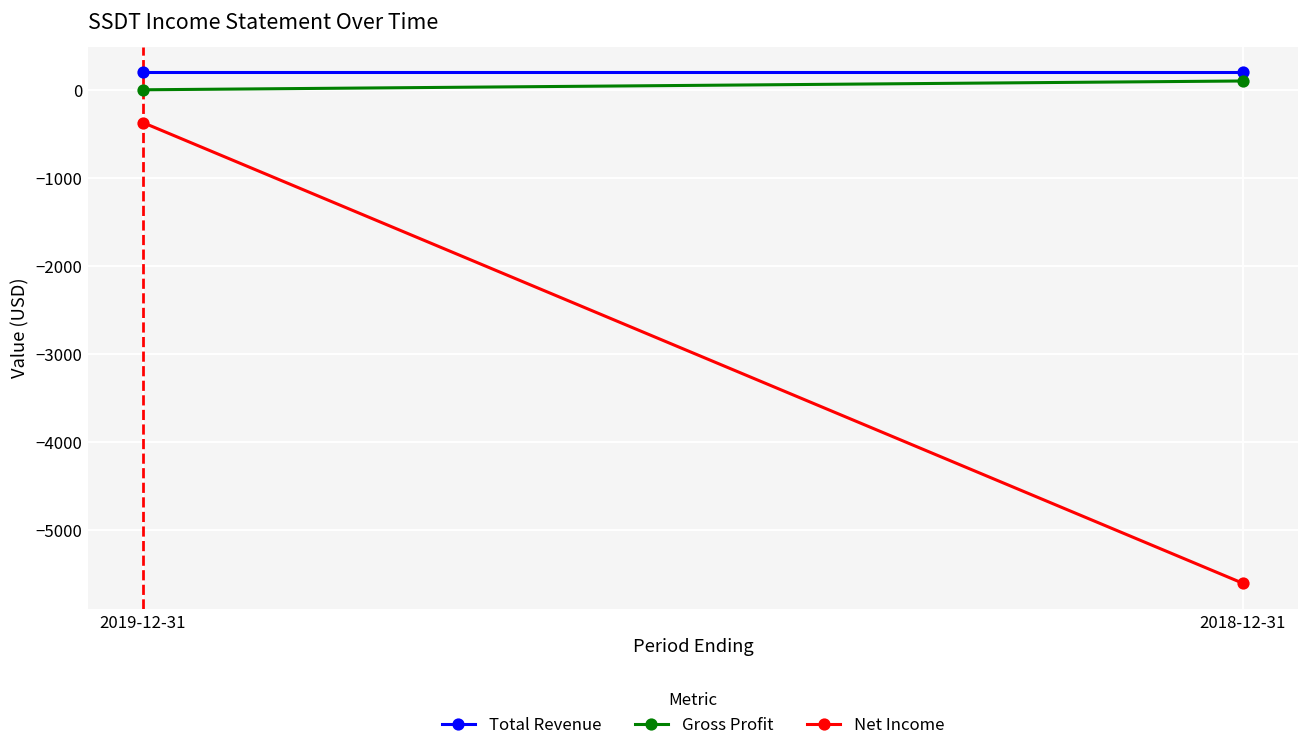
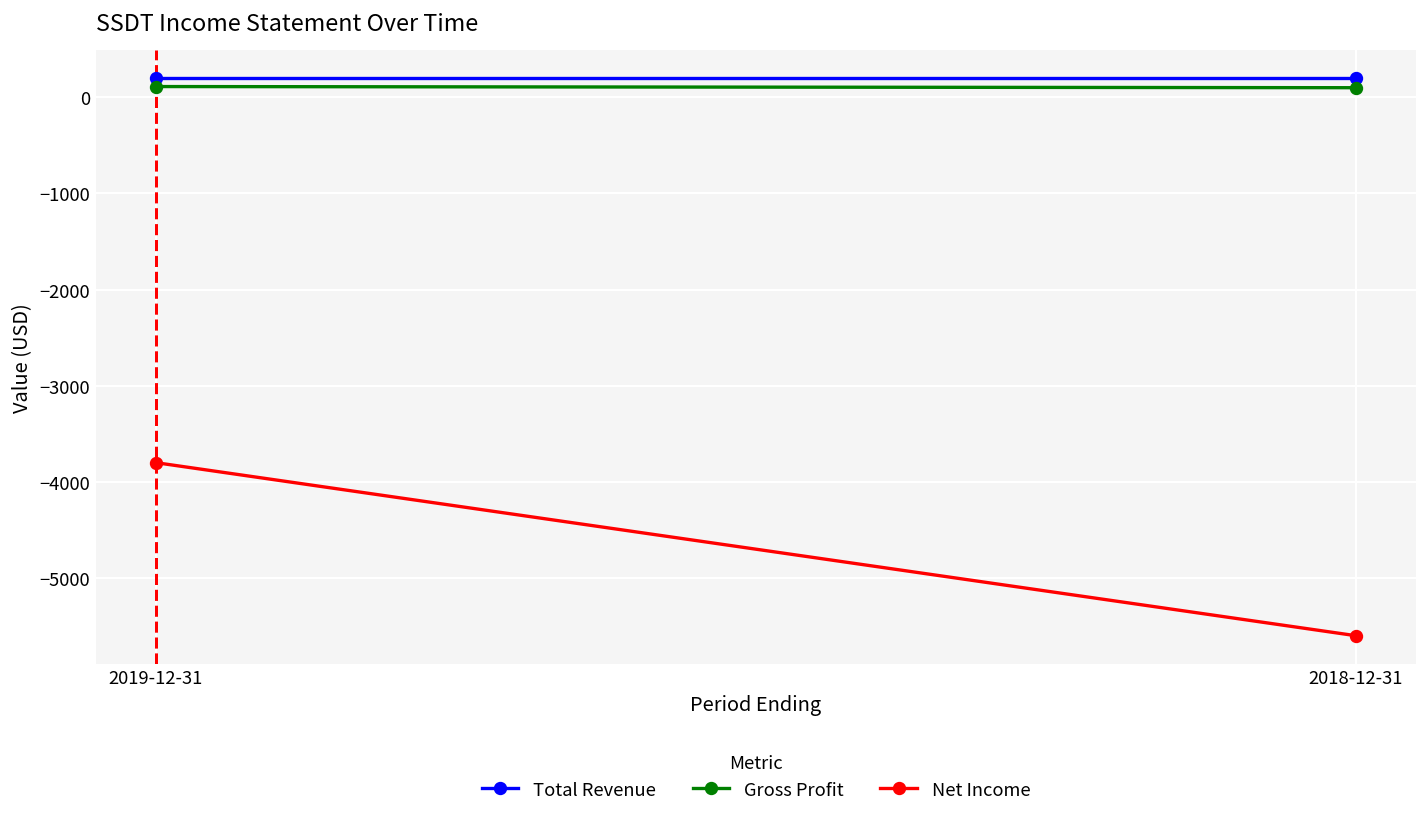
  {
    "Total Revenue": {
      "2019-12-31": 200,
      "2018-12-31": 200
    },
    "Gross Profit": {
-     "2019-12-31": 0,
+     "2019-12-31": 100,
      "2018-12-31": 100
    },
    "Net Income": {
-     "2019-12-31": -400,
+     "2019-12-31": -3800,
      "2018-12-31": -5600
    }
  }
